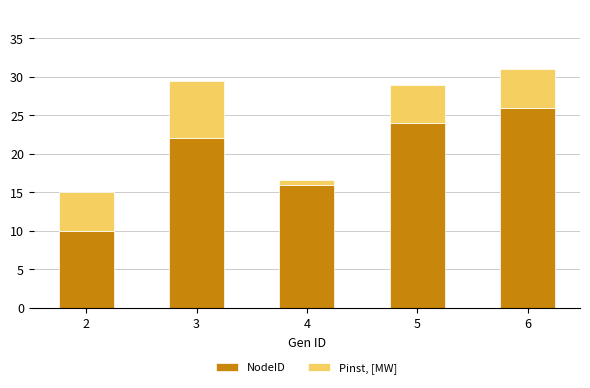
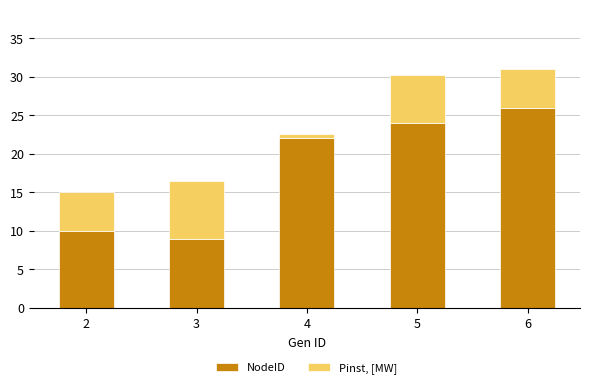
  {
    "NodeID": {
      "2": 10,
-     "3": 22,
-     "4": 16,
+     "3": 9,
+     "4": 22,
      "5": 24,
      "6": 26
    },
    "Pinst, [MW]": {
      "2": 5,
      "3": 8,
      "4": 1,
-     "5": 5,
+     "5": 6,
      "6": 5
    }
  }
